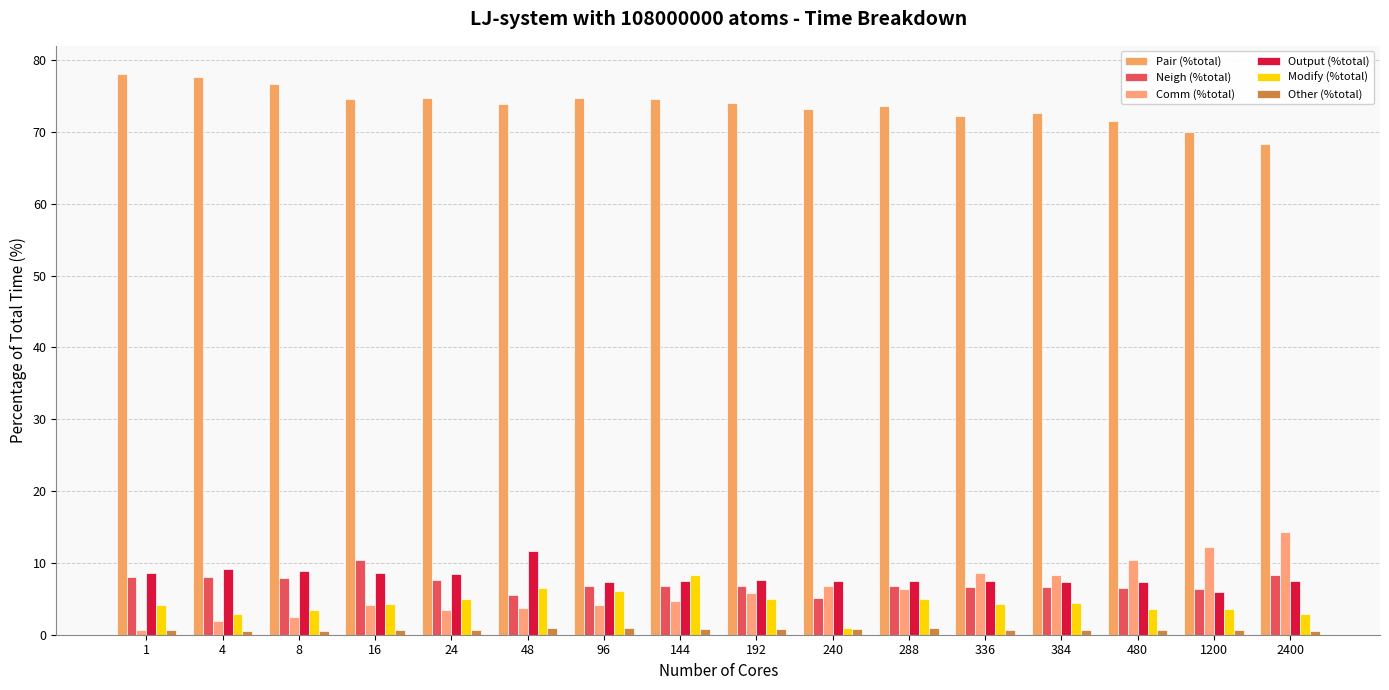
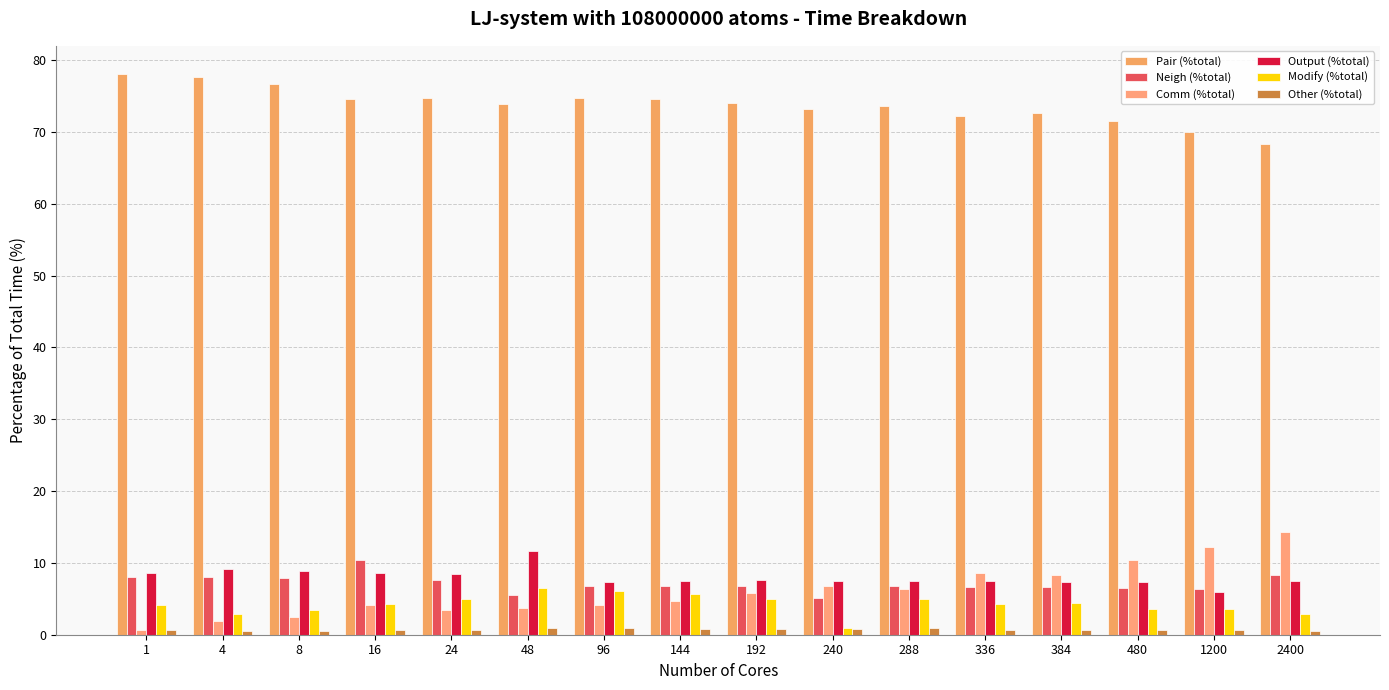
  {
    "Neigh (%total)": {
      "1": 8,
      "4": 8,
      "8": 8,
      "16": 10,
      "24": 8,
      "48": 5,
      "96": 7,
      "144": 7,
      "192": 7,
      "240": 5,
      "288": 7,
      "336": 7,
      "384": 7,
      "480": 7,
      "1200": 6,
      "2400": 8
    },
    "Output (%total)": {
      "1": 9,
      "4": 9,
      "8": 9,
      "16": 9,
      "24": 8,
      "48": 12,
      "96": 7,
      "144": 7,
      "192": 8,
      "240": 8,
      "288": 8,
      "336": 7,
      "384": 7,
      "480": 7,
      "1200": 6,
      "2400": 8
    },
    "Modify (%total)": {
      "1": 4,
      "4": 3,
      "8": 3,
      "16": 4,
      "24": 5,
      "48": 7,
      "96": 6,
-     "144": 8,
+     "144": 6,
      "192": 5,
      "240": 1,
      "288": 5,
      "336": 4,
      "384": 4,
      "480": 4,
      "1200": 4,
      "2400": 3
    }
  }
